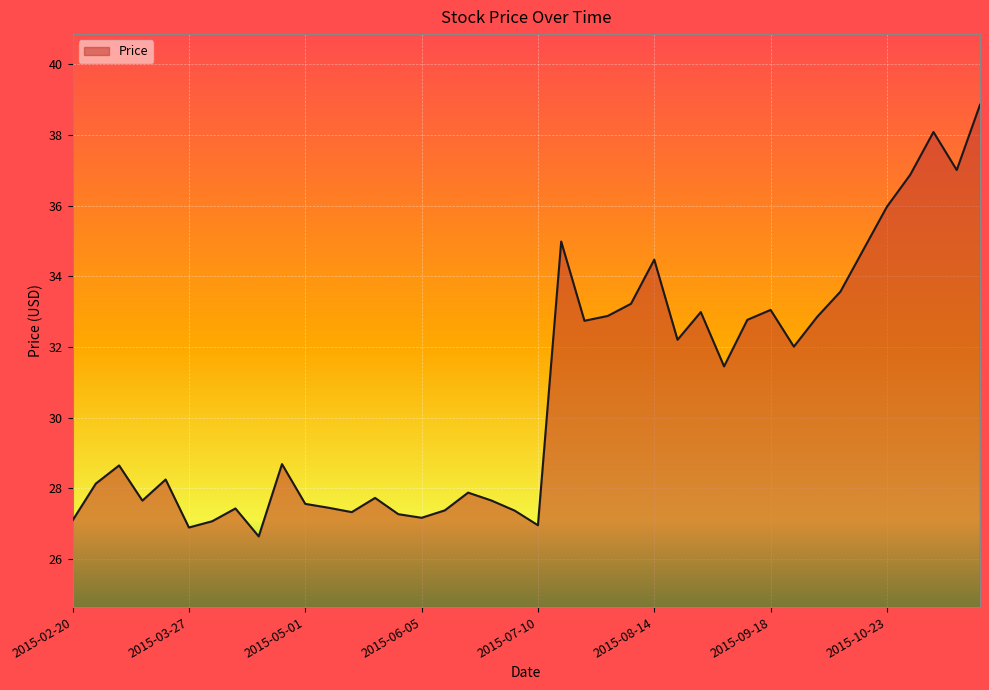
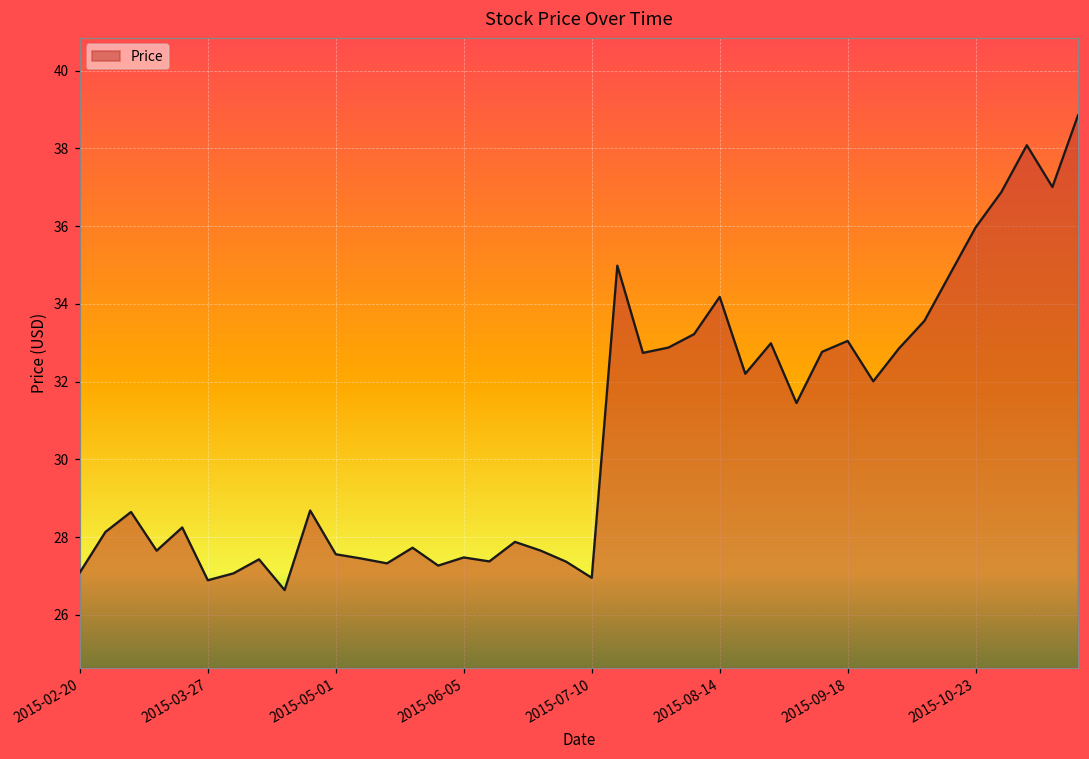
  {
    "2015-02-20": 27.1,
    "2015-03-27": 26.9,
    "2015-05-01": 27.6,
-   "2015-06-05": 27.2,
+   "2015-06-05": 27.5,
    "2015-07-10": 27.0,
-   "2015-08-14": 34.5,
+   "2015-08-14": 34.2,
    "2015-09-18": 33.0,
    "2015-10-23": 36.0
  }
